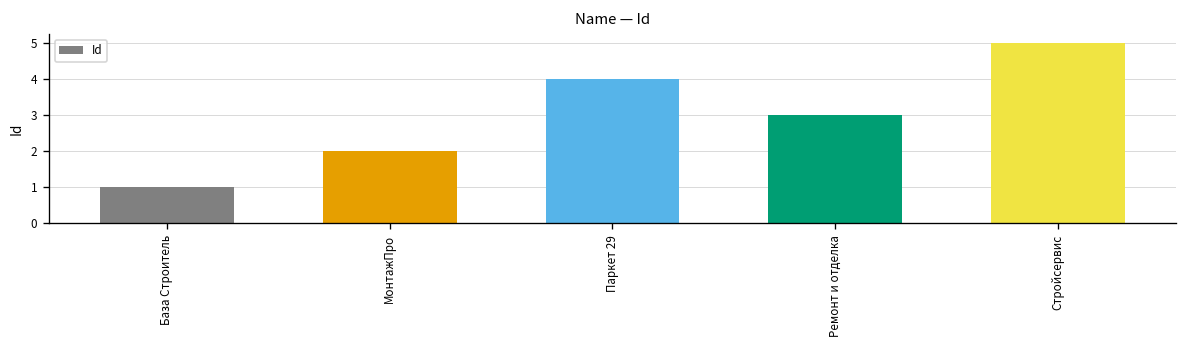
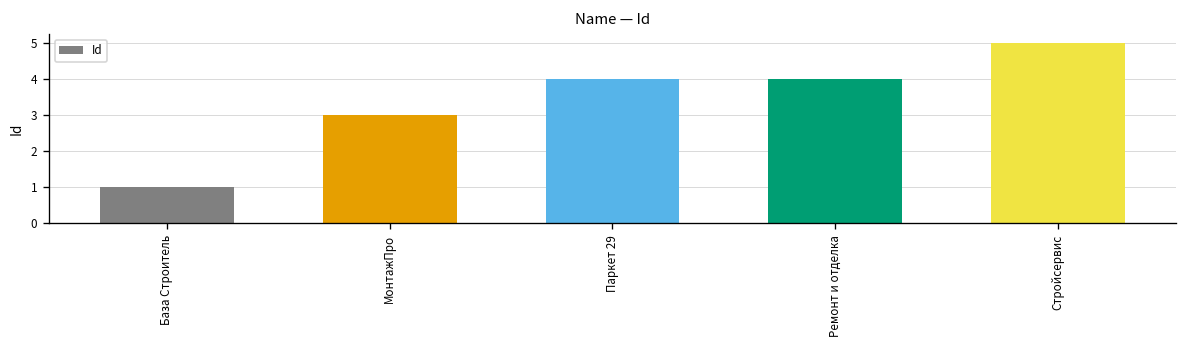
  {
    "База Строитель": 1,
-   "МонтажПро": 2,
+   "МонтажПро": 3,
    "Паркет 29": 4,
-   "Ремонт и отделка": 3,
+   "Ремонт и отделка": 4,
    "Стройсервис": 5
  }
